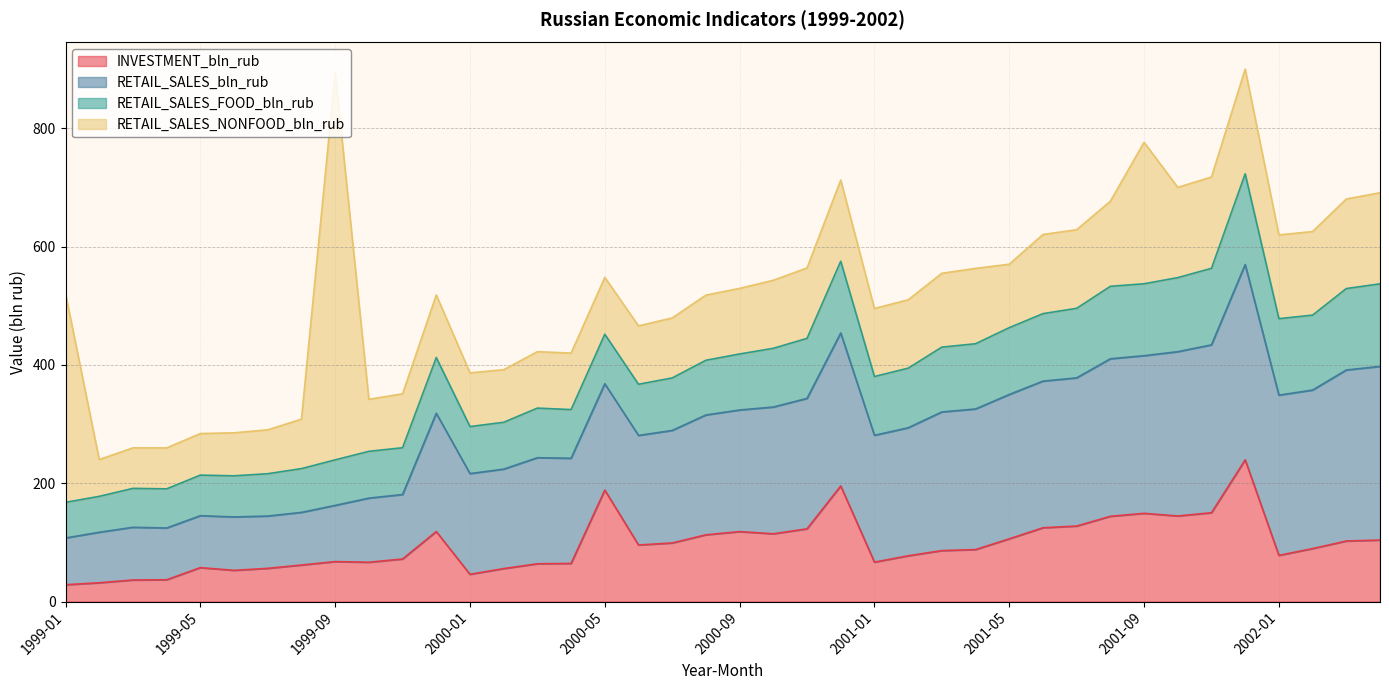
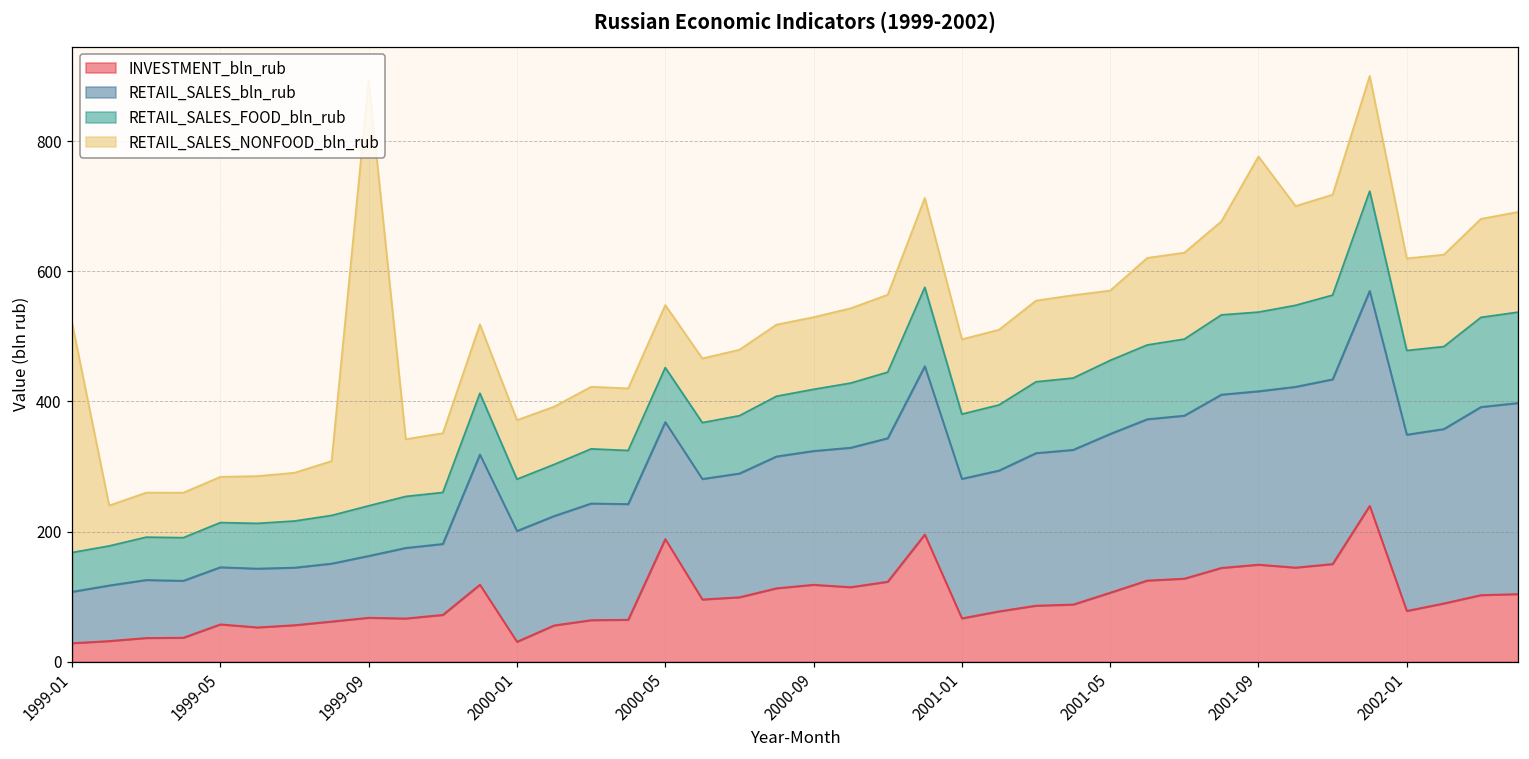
  {
    "INVESTMENT_bln_rub": {
      "1999-01": 30,
      "1999-05": 60,
      "1999-09": 70,
-     "2000-01": 50,
+     "2000-01": 30,
      "2000-05": 190,
      "2000-09": 120,
      "2001-01": 70,
      "2001-05": 110,
      "2001-09": 150,
      "2002-01": 80
    },
    "RETAIL_SALES_NONFOOD_bln_rub": {
      "1999-01": 350,
      "1999-05": 70,
      "2000-01": 90,
      "2000-05": 100,
      "2000-09": 110,
      "2001-01": 120,
      "2001-05": 110,
      "2001-09": 240,
      "2002-01": 140
    }
  }
